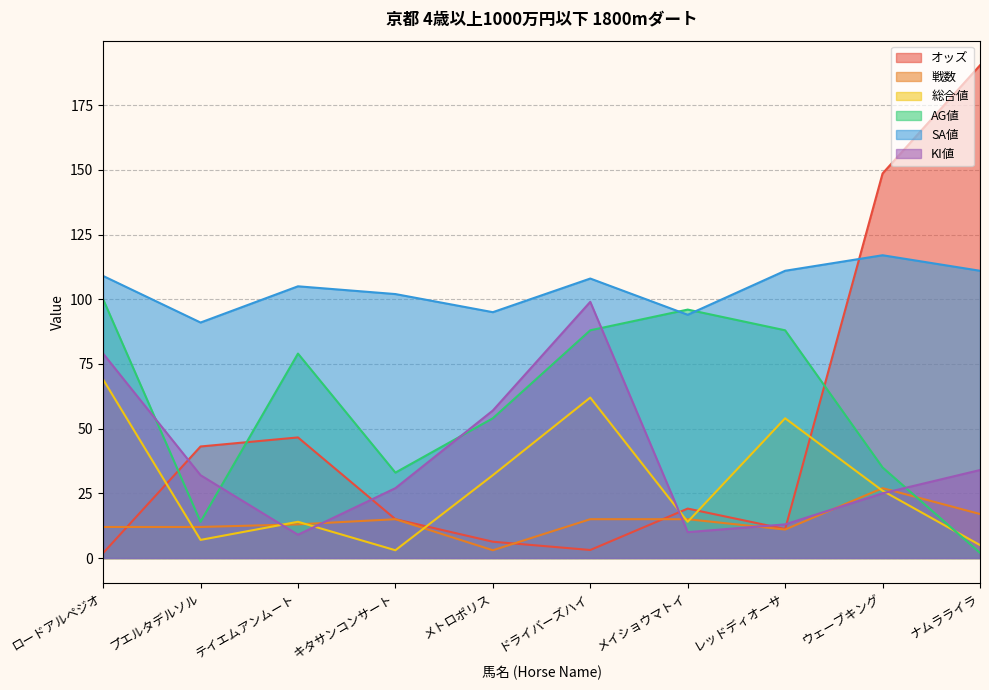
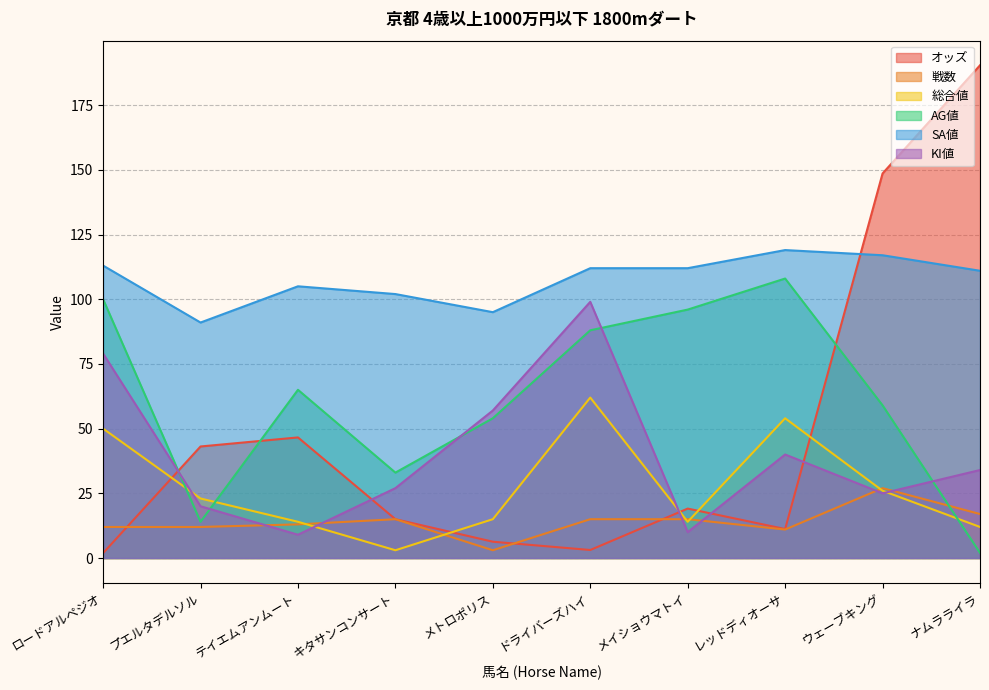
  {
    "総合値": {
-     "ロードアルペジオ": 69,
-     "プエルタデルソル": 7,
+     "ロードアルペジオ": 50,
+     "プエルタデルソル": 23,
      "テイエムアンムート": 14,
      "キタサンコンサート": 3,
-     "メトロポリス": 32,
+     "メトロポリス": 15,
      "ドライバーズハイ": 62,
      "メイショウマトイ": 14,
      "レッドディオーサ": 54,
      "ウェーブキング": 26,
-     "ナムラライラ": 5
+     "ナムラライラ": 12
    },
    "AG値": {
      "ロードアルペジオ": 100,
      "プエルタデルソル": 14,
-     "テイエムアンムート": 79,
+     "テイエムアンムート": 65,
      "キタサンコンサート": 33,
      "メトロポリス": 54,
      "ドライバーズハイ": 88,
      "メイショウマトイ": 96,
-     "レッドディオーサ": 88,
-     "ウェーブキング": 35,
+     "レッドディオーサ": 108,
+     "ウェーブキング": 59,
      "ナムラライラ": 2
    },
    "SA値": {
-     "ロードアルペジオ": 109,
+     "ロードアルペジオ": 113,
      "プエルタデルソル": 91,
      "テイエムアンムート": 105,
      "キタサンコンサート": 102,
      "メトロポリス": 95,
-     "ドライバーズハイ": 108,
-     "メイショウマトイ": 94,
-     "レッドディオーサ": 111,
+     "ドライバーズハイ": 112,
+     "メイショウマトイ": 112,
+     "レッドディオーサ": 119,
      "ウェーブキング": 117,
      "ナムラライラ": 111
    },
    "KI値": {
      "ロードアルペジオ": 79,
-     "プエルタデルソル": 32,
+     "プエルタデルソル": 20,
      "テイエムアンムート": 9,
      "キタサンコンサート": 27,
      "メトロポリス": 57,
      "ドライバーズハイ": 99,
      "メイショウマトイ": 10,
-     "レッドディオーサ": 13,
+     "レッドディオーサ": 40,
      "ウェーブキング": 25,
      "ナムラライラ": 34
    }
  }
